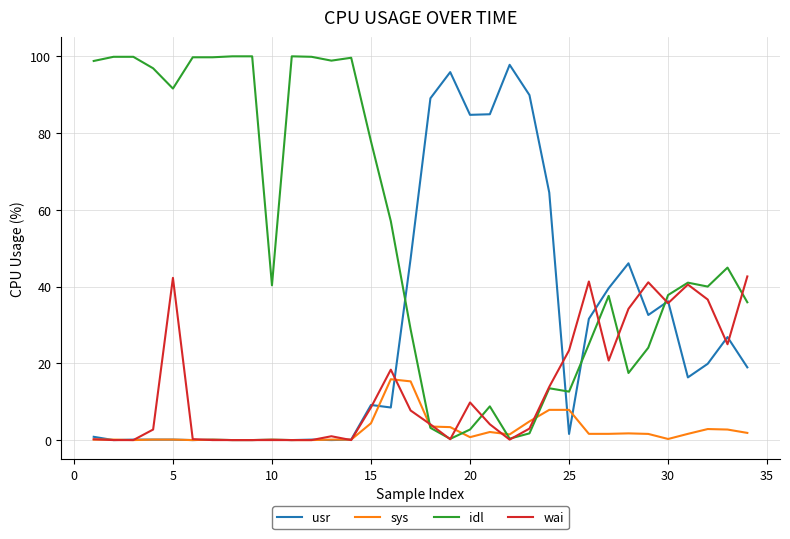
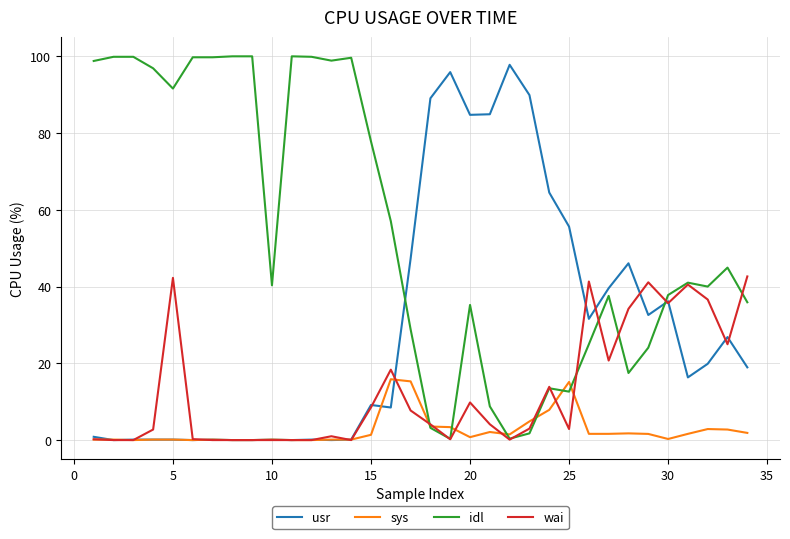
  {
    "usr": {
      "20": 85,
-     "25": 2
+     "25": 56
    },
    "sys": {
-     "15": 4,
+     "15": 1,
      "20": 1,
-     "25": 8,
+     "25": 15,
      "30": 0
    },
    "idl": {
      "5": 92,
      "10": 40,
      "15": 78,
-     "20": 3,
+     "20": 35,
      "25": 13,
      "30": 38
    },
    "wai": {
      "5": 42,
      "20": 10,
-     "25": 23
+     "25": 3
    }
  }
